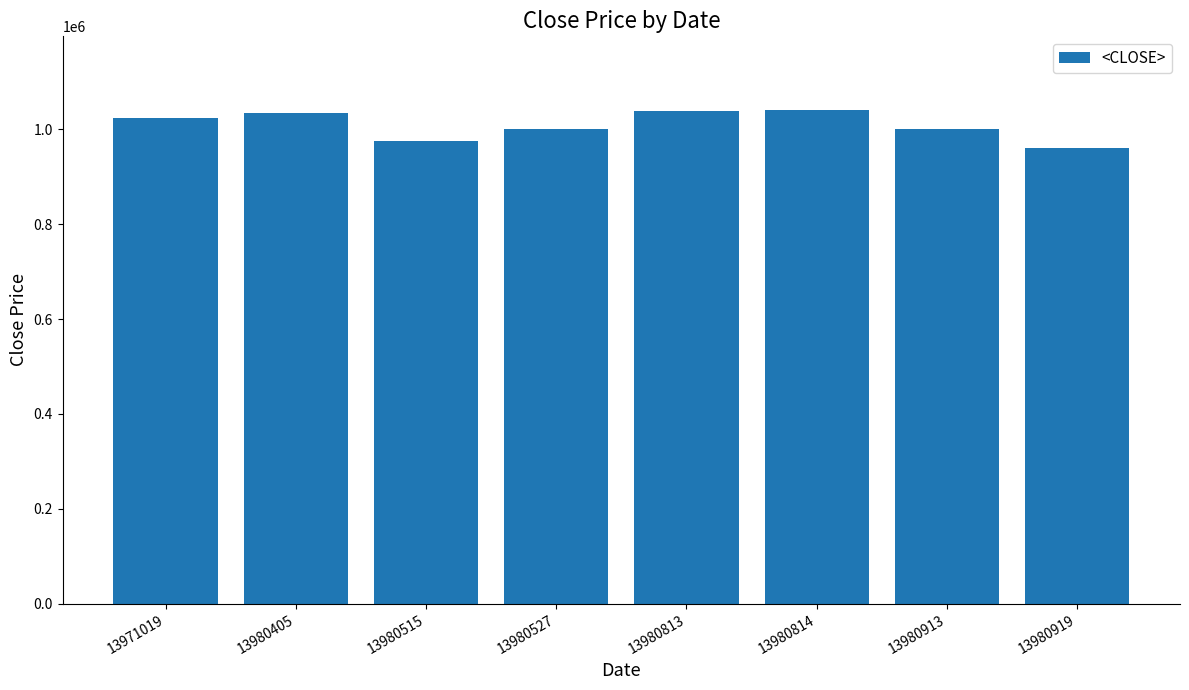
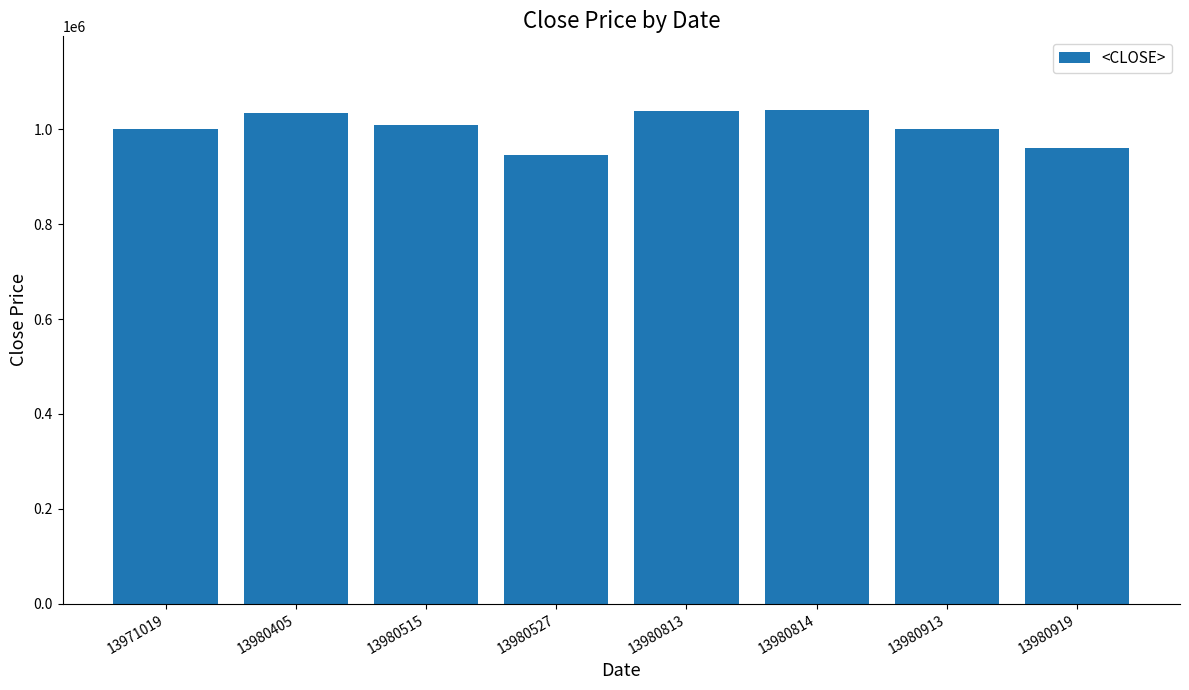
  {
-   "13971019": 1020000,
+   "13971019": 1000000,
    "13980405": 1030000,
-   "13980515": 980000,
-   "13980527": 1000000,
+   "13980515": 1010000,
+   "13980527": 950000,
    "13980813": 1040000,
    "13980814": 1040000,
    "13980913": 1000000,
    "13980919": 960000
  }
